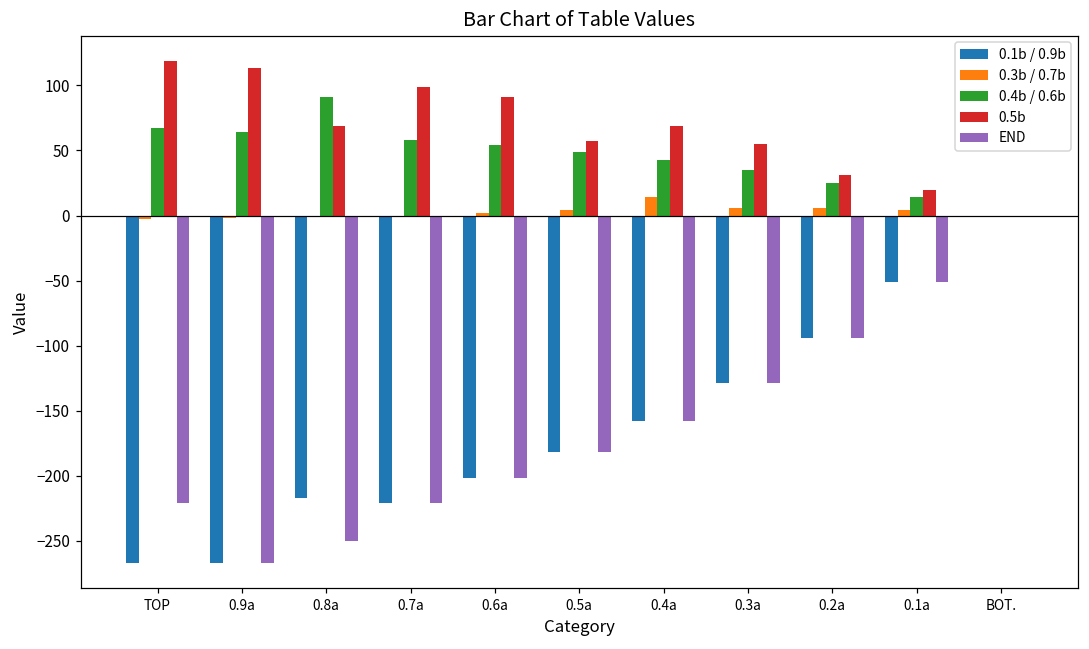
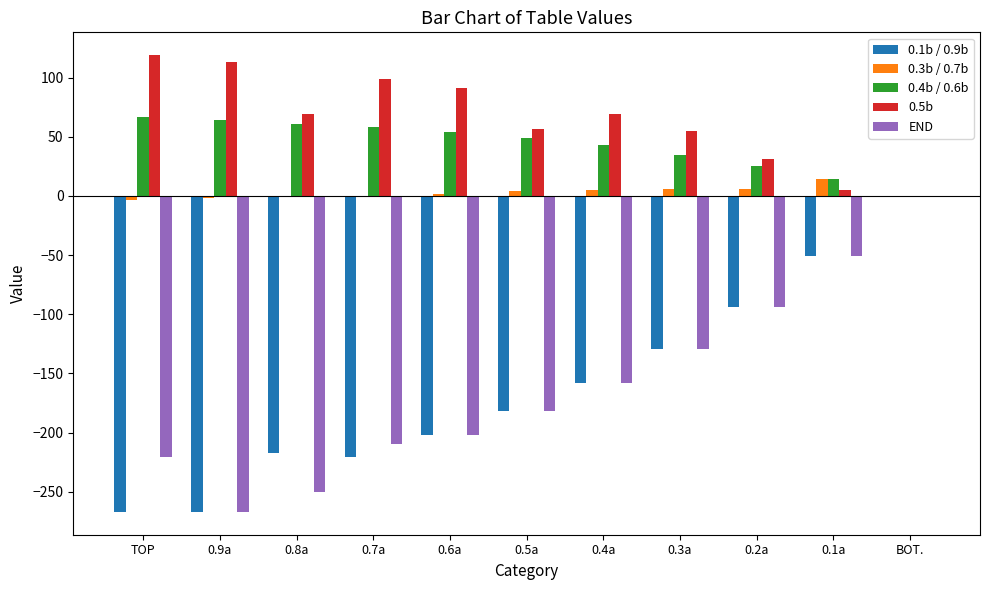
  {
    "0.1b / 0.9b": {
      "TOP": -267,
      "0.9a": -267,
      "0.8a": -217,
      "0.7a": -221,
      "0.6a": -202,
      "0.5a": -182,
      "0.4a": -158,
      "0.3a": -129,
      "0.2a": -94,
      "0.1a": -51,
      "BOT.": 0
    },
    "0.3b / 0.7b": {
      "TOP": -3,
      "0.7a": 0,
      "0.5a": 4,
-     "0.4a": 14,
+     "0.4a": 5,
      "0.3a": 6,
      "0.2a": 6,
-     "0.1a": 4,
+     "0.1a": 14,
      "BOT.": 0
    },
    "0.4b / 0.6b": {
      "TOP": 67,
      "0.9a": 64,
-     "0.8a": 91,
+     "0.8a": 61,
      "0.7a": 58,
      "0.6a": 54,
      "0.5a": 49,
      "0.4a": 43,
      "0.3a": 35,
      "0.2a": 25,
      "0.1a": 14,
      "BOT.": 0
    },
    "0.5b": {
      "TOP": 119,
      "0.9a": 113,
      "0.8a": 69,
      "0.7a": 99,
      "0.6a": 91,
      "0.5a": 57,
      "0.4a": 69,
      "0.3a": 55,
      "0.2a": 31,
-     "0.1a": 20,
+     "0.1a": 5,
      "BOT.": 0
    },
    "END": {
      "TOP": -221,
      "0.9a": -267,
      "0.8a": -250,
-     "0.7a": -221,
+     "0.7a": -210,
      "0.6a": -202,
      "0.5a": -182,
      "0.4a": -158,
      "0.3a": -129,
      "0.2a": -94,
      "0.1a": -51,
      "BOT.": 0
    }
  }
